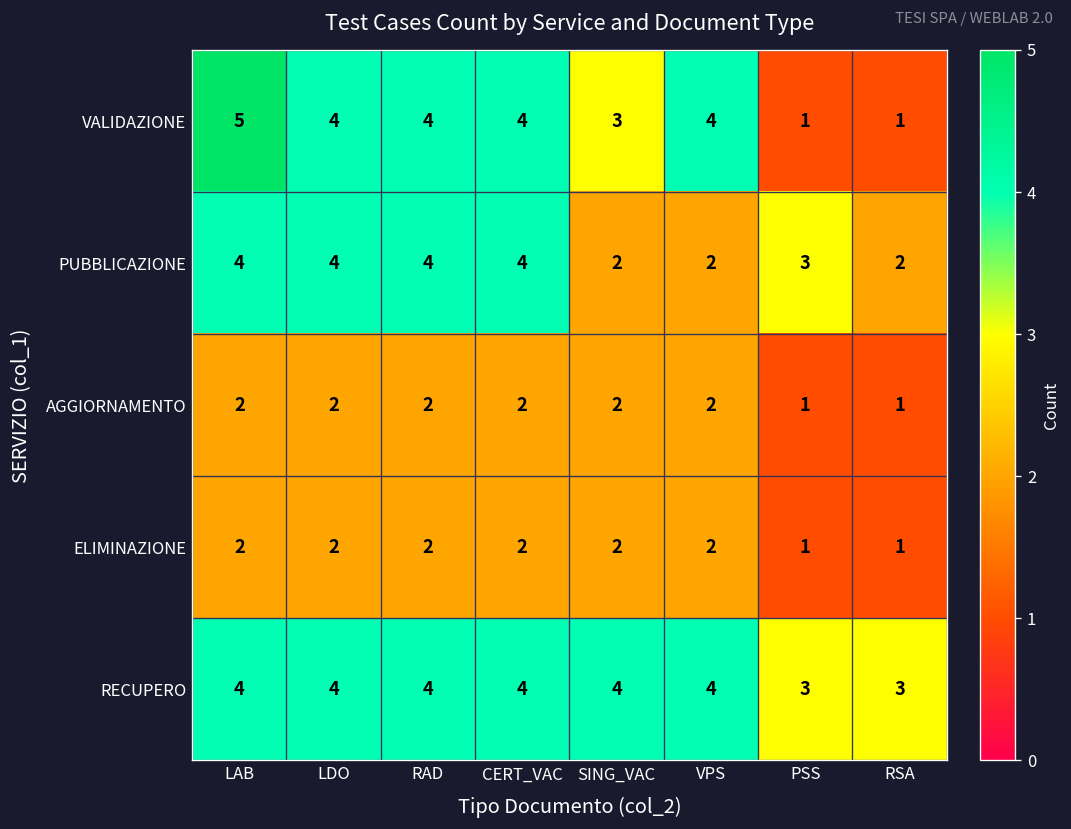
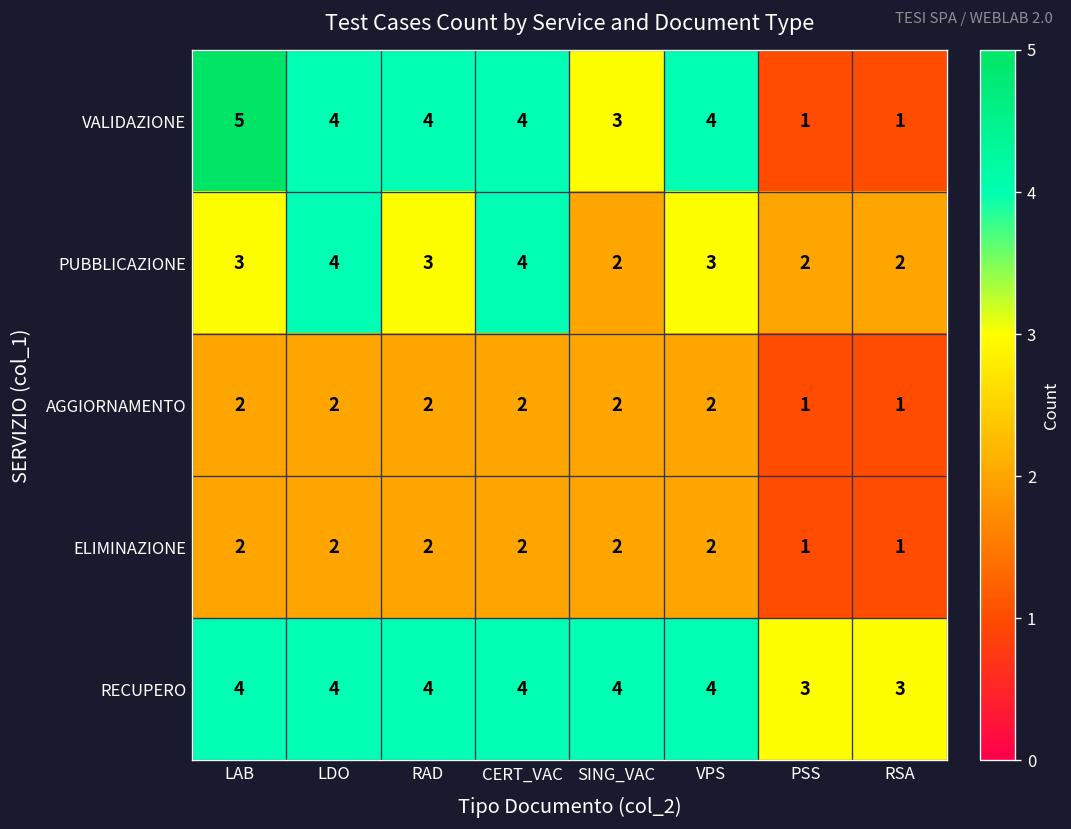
  {
    "VALIDAZIONE": {
      "LAB": 5,
      "LDO": 4,
      "RAD": 4,
      "CERT_VAC": 4,
      "SING_VAC": 3,
      "VPS": 4,
      "PSS": 1,
      "RSA": 1
    },
    "PUBBLICAZIONE": {
-     "LAB": 4,
+     "LAB": 3,
      "LDO": 4,
-     "RAD": 4,
+     "RAD": 3,
      "CERT_VAC": 4,
      "SING_VAC": 2,
-     "VPS": 2,
-     "PSS": 3,
+     "VPS": 3,
+     "PSS": 2,
      "RSA": 2
    },
    "AGGIORNAMENTO": {
      "LAB": 2,
      "LDO": 2,
      "RAD": 2,
      "CERT_VAC": 2,
      "SING_VAC": 2,
      "VPS": 2,
      "PSS": 1,
      "RSA": 1
    },
    "ELIMINAZIONE": {
      "LAB": 2,
      "LDO": 2,
      "RAD": 2,
      "CERT_VAC": 2,
      "SING_VAC": 2,
      "VPS": 2,
      "PSS": 1,
      "RSA": 1
    },
    "RECUPERO": {
      "LAB": 4,
      "LDO": 4,
      "RAD": 4,
      "CERT_VAC": 4,
      "SING_VAC": 4,
      "VPS": 4,
      "PSS": 3,
      "RSA": 3
    }
  }
